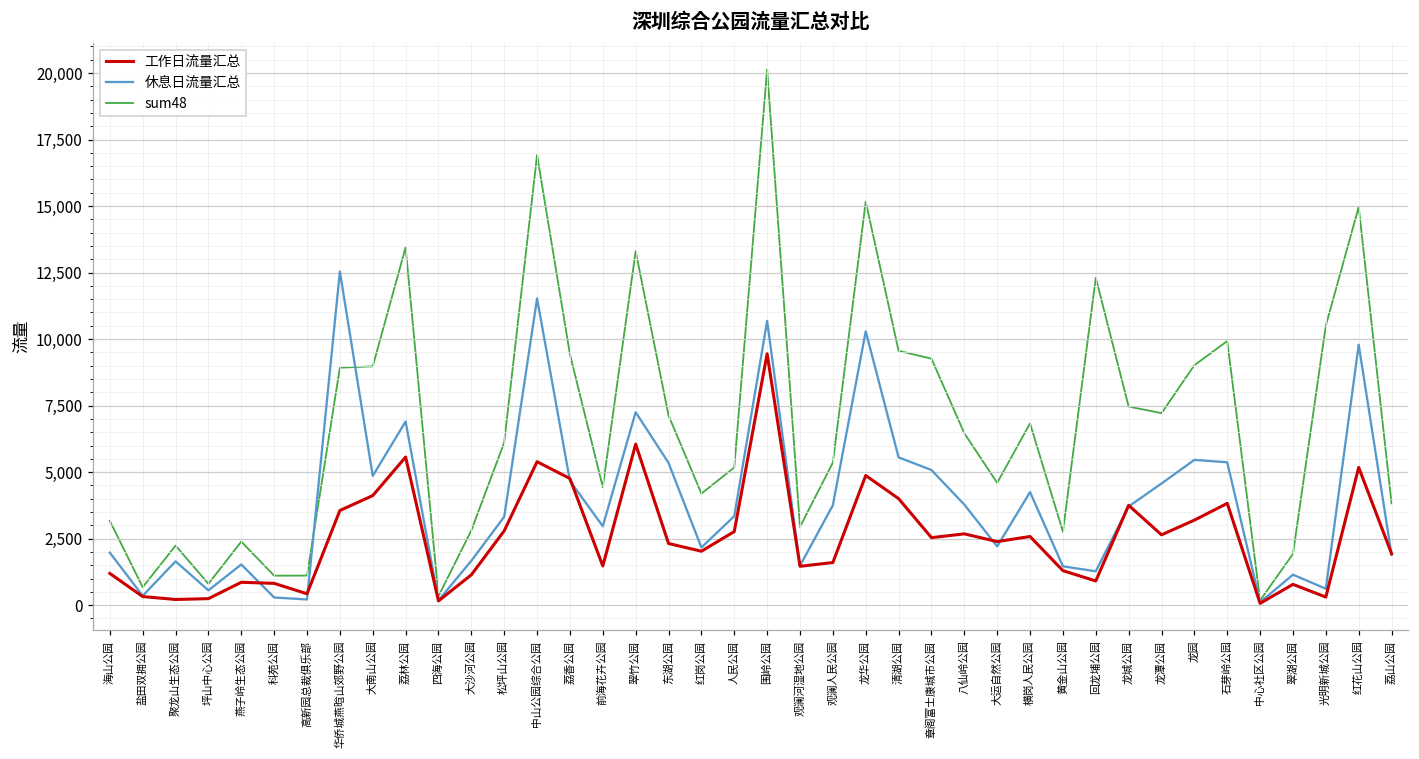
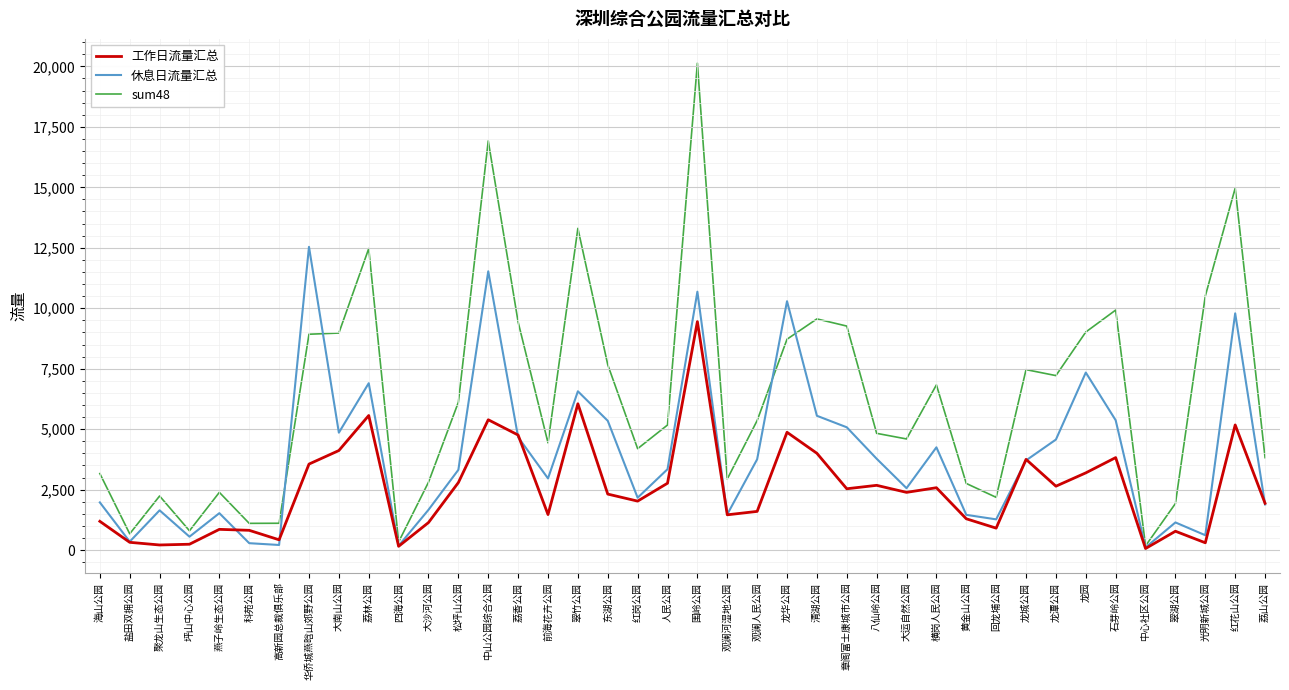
  {
    "工作日流量汇总": {
      "海山公园": "1,200",
      "聚龙山生态公园": "200",
      "坪山中心公园": "200",
      "燕子岭生态公园": "900",
      "科苑公园": "800",
      "高新园总裁俱乐部": "400",
      "华侨城燕晗山郊野公园": "3,600",
      "大南山公园": "4,100",
      "荔林公园": "5,600",
      "大沙河公园": "1,100",
      "松坪山公园": "2,800",
      "中山公园综合公园": "5,400",
      "前海花卉公园": "1,500",
      "翠竹公园": "6,100",
      "东湖公园": "2,300",
      "红岗公园": "2,000",
      "人民公园": "2,800",
      "围岭公园": "9,400",
      "观澜人民公园": "1,600",
      "龙华公园": "4,900",
      "清湖公园": "4,000",
      "章阁富士康城市公园": "2,500",
      "八仙岭公园": "2,700",
      "大运自然公园": "2,400",
      "横岗人民公园": "2,600",
      "黄金山公园": "1,300",
      "回龙埔公园": "900",
      "龙潭公园": "2,600",
      "龙园": "3,200",
      "石芽岭公园": "3,800",
      "翠湖公园": "800",
      "光明新城公园": "300",
      "红花山公园": "5,200"
    },
    "休息日流量汇总": {
      "海山公园": "2,000",
      "聚龙山生态公园": "1,600",
      "坪山中心公园": "600",
      "燕子岭生态公园": "1,500",
      "科苑公园": "300",
      "高新园总裁俱乐部": "200",
      "华侨城燕晗山郊野公园": "12,500",
      "大南山公园": "4,900",
      "荔林公园": "6,900",
      "大沙河公园": "1,700",
      "松坪山公园": "3,300",
      "中山公园综合公园": "11,500",
      "前海花卉公园": "3,000",
-     "翠竹公园": "7,300",
+     "翠竹公园": "6,600",
      "东湖公园": "5,300",
      "红岗公园": "2,200",
      "人民公园": "3,300",
      "围岭公园": "10,700",
      "观澜人民公园": "3,800",
      "龙华公园": "10,300",
      "清湖公园": "5,600",
      "章阁富士康城市公园": "5,100",
      "八仙岭公园": "3,800",
-     "大运自然公园": "2,200",
+     "大运自然公园": "2,600",
      "横岗人民公园": "4,300",
      "黄金山公园": "1,500",
      "回龙埔公园": "1,300",
      "龙潭公园": "4,600",
-     "龙园": "5,500",
+     "龙园": "7,300",
      "石芽岭公园": "5,400",
      "翠湖公园": "1,100",
      "光明新城公园": "600",
      "红花山公园": "9,800"
    },
    "sum48": {
      "海山公园": "3,200",
      "盐田双拥公园": "700",
      "聚龙山生态公园": "2,200",
      "坪山中心公园": "800",
      "燕子岭生态公园": "2,400",
      "科苑公园": "1,100",
      "高新园总裁俱乐部": "1,100",
      "华侨城燕晗山郊野公园": "8,900",
      "大南山公园": "9,000",
-     "荔林公园": "13,400",
+     "荔林公园": "12,500",
      "四海公园": "300",
      "大沙河公园": "2,800",
      "松坪山公园": "6,100",
      "中山公园综合公园": "16,900",
      "荔香公园": "9,400",
      "前海花卉公园": "4,400",
      "翠竹公园": "13,300",
-     "东湖公园": "7,100",
+     "东湖公园": "7,700",
      "红岗公园": "4,200",
      "人民公园": "5,200",
      "围岭公园": "20,100",
      "观澜河湿地公园": "2,900",
      "观澜人民公园": "5,400",
-     "龙华公园": "15,200",
+     "龙华公园": "8,700",
      "清湖公园": "9,600",
      "章阁富士康城市公园": "9,300",
-     "八仙岭公园": "6,500",
+     "八仙岭公园": "4,800",
      "大运自然公园": "4,600",
      "横岗人民公园": "6,800",
      "黄金山公园": "2,800",
-     "回龙埔公园": "12,300",
+     "回龙埔公园": "2,200",
      "龙城公园": "7,500",
      "龙潭公园": "7,200",
      "龙园": "9,000",
      "石芽岭公园": "9,900",
      "翠湖公园": "1,900",
      "光明新城公园": "10,500",
      "红花山公园": "15,000",
      "荔山公园": "3,800"
    }
  }
